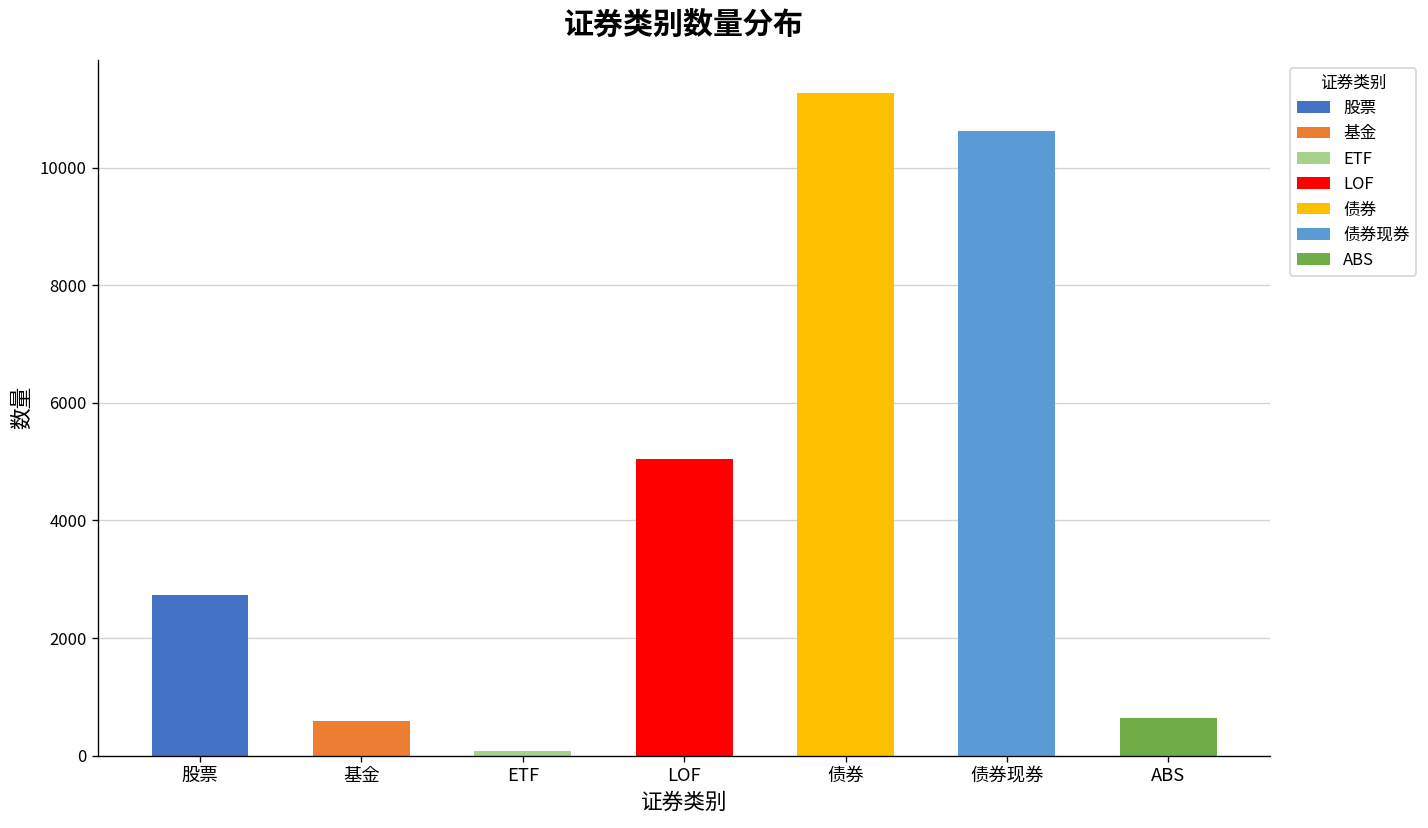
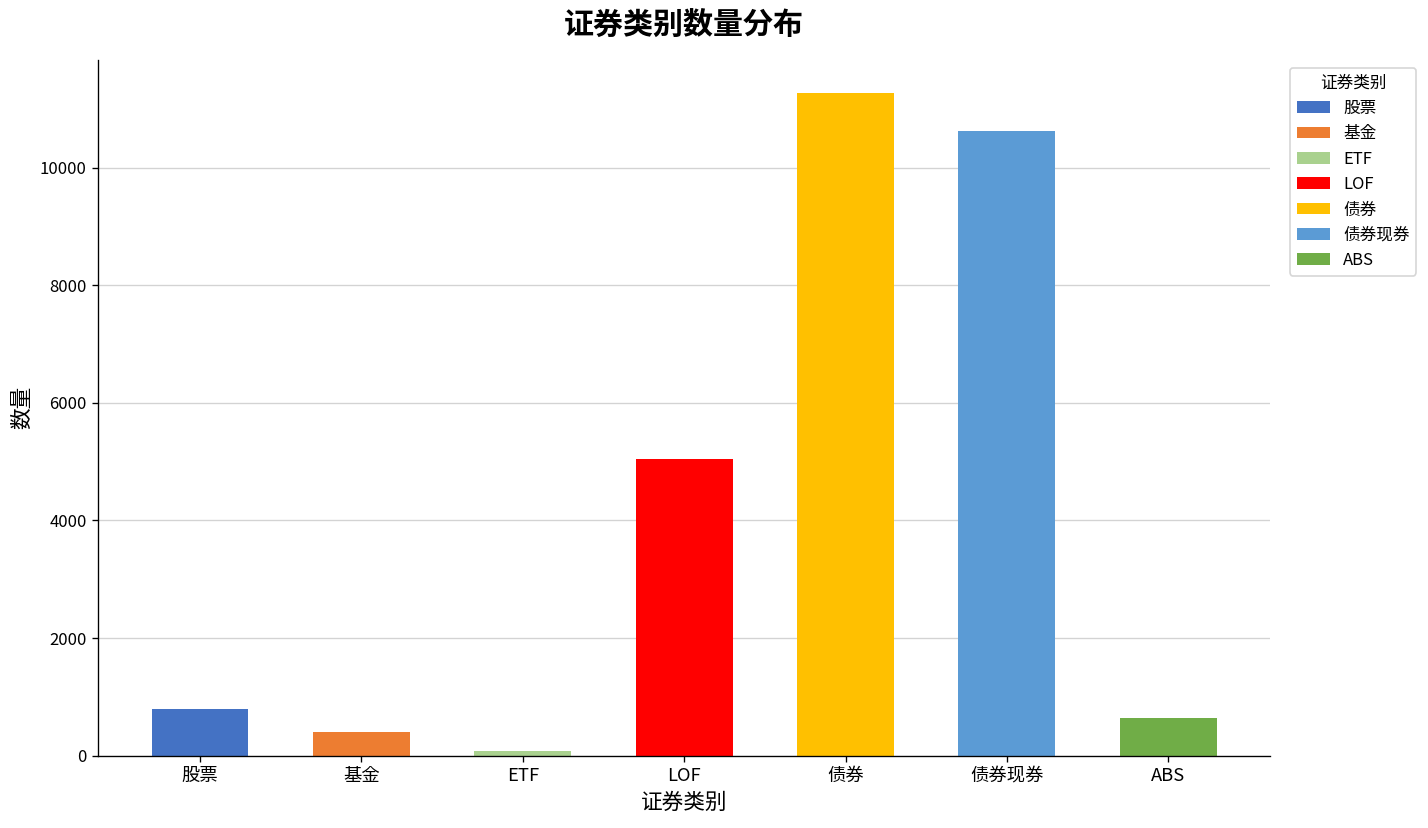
  {
-   "股票": 2700,
-   "基金": 600,
+   "股票": 800,
+   "基金": 400,
    "ETF": 100,
    "LOF": 5000,
    "债券": 11300,
    "债券现券": 10600,
    "ABS": 600
  }
